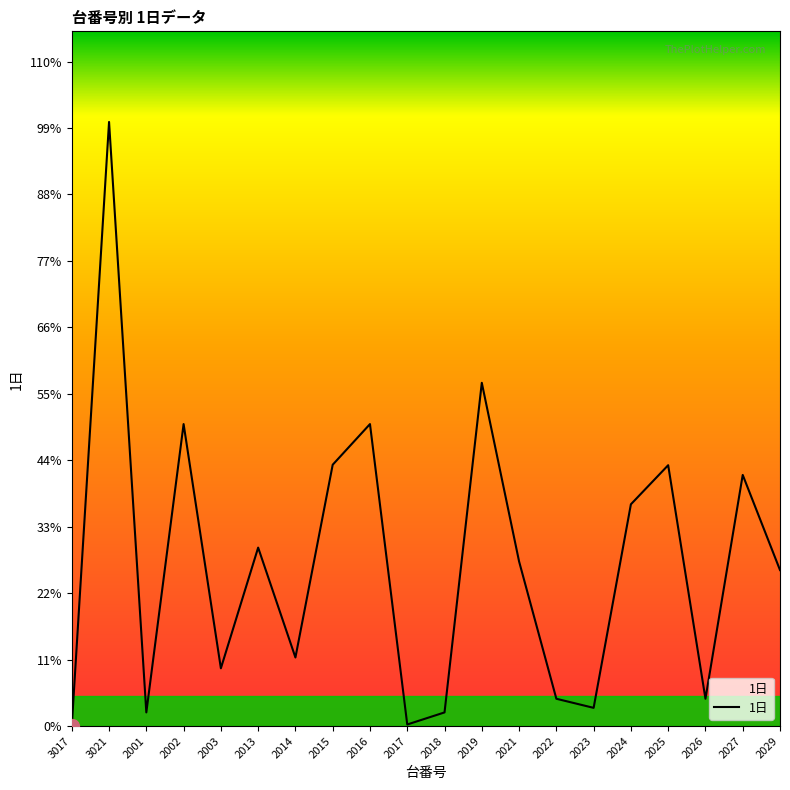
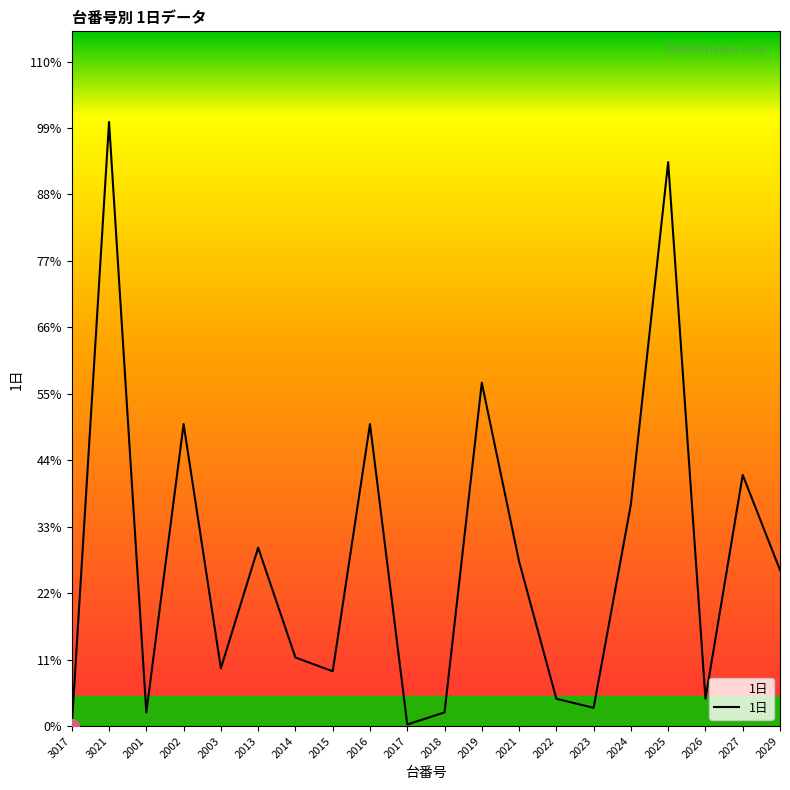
  {
    "1日": {
      "3021": "100%",
      "2002": "50%",
      "2003": "10%",
      "2013": "30%",
      "2014": "11%",
-     "2015": "43%",
+     "2015": "9%",
      "2016": "50%",
      "2019": "57%",
      "2021": "27%",
      "2024": "37%",
-     "2025": "43%",
+     "2025": "93%",
      "2027": "42%",
      "2029": "26%"
    }
  }
